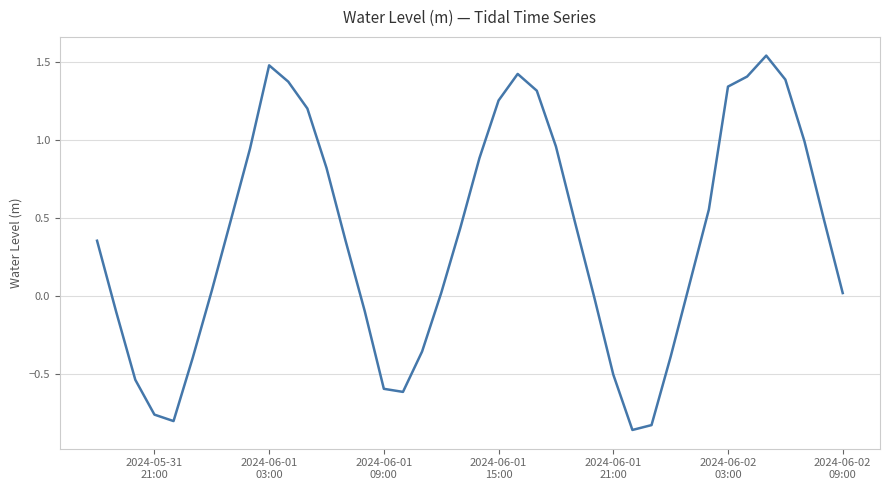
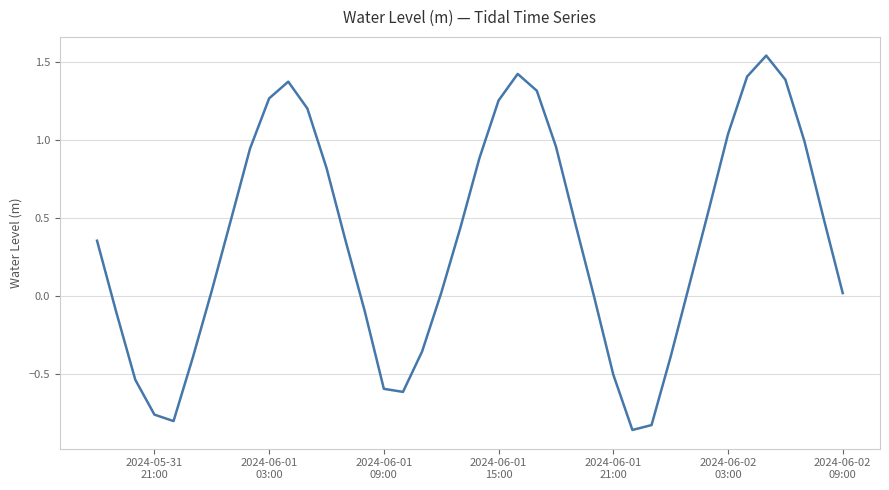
  {
    "2024-05-31 21:00": -0.76,
-   "2024-06-01 03:00": 1.48,
+   "2024-06-01 03:00": 1.27,
    "2024-06-01 09:00": -0.59,
    "2024-06-01 15:00": 1.26,
    "2024-06-01 21:00": -0.50,
-   "2024-06-02 03:00": 1.34,
+   "2024-06-02 03:00": 1.04,
    "2024-06-02 09:00": 0.02
  }
